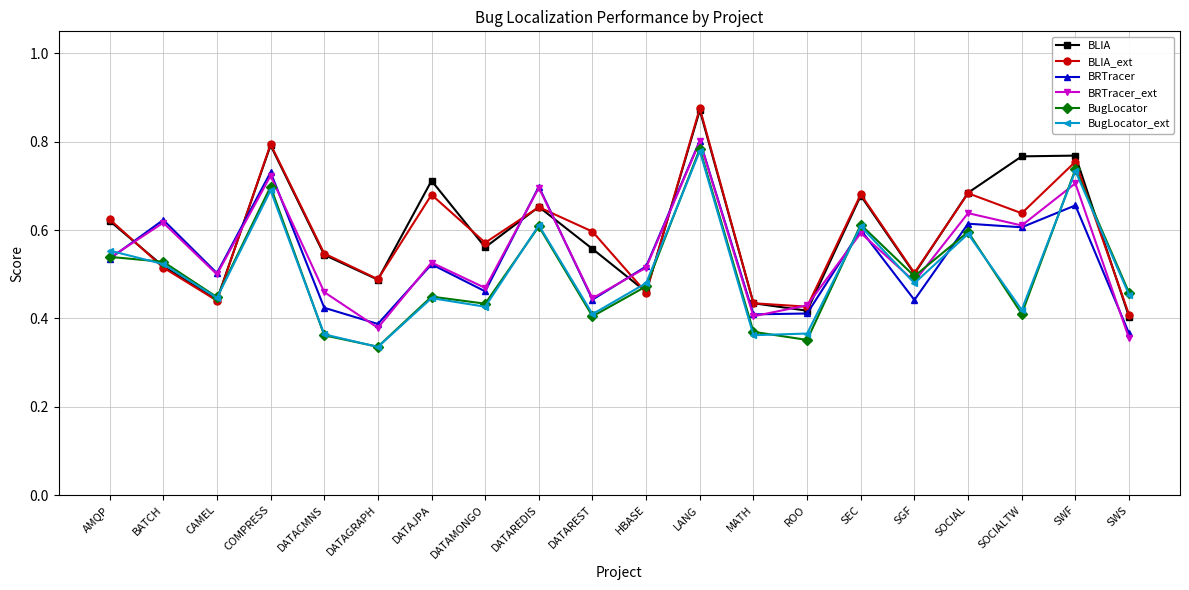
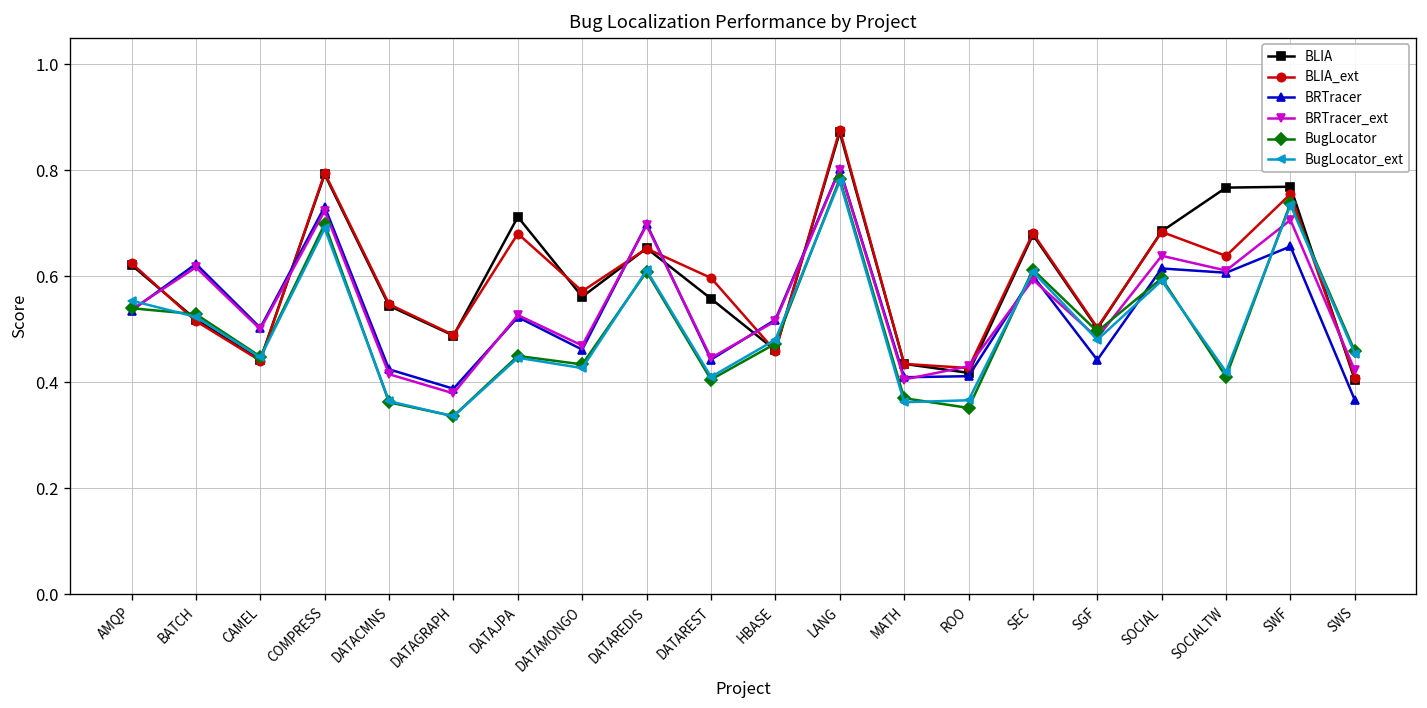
  {
    "BLIA": {
      "DATAJPA": 0.71,
      "DATAMONGO": 0.56,
      "DATAREST": 0.56,
      "ROO": 0.42,
      "SOCIALTW": 0.77,
      "SWF": 0.77
    },
    "BLIA_ext": {
      "DATAJPA": 0.68,
      "DATAMONGO": 0.57,
      "DATAREST": 0.60,
      "SOCIALTW": 0.64,
      "SWF": 0.75
    },
    "BRTracer": {
      "BATCH": 0.62,
      "COMPRESS": 0.73,
      "DATACMNS": 0.42,
      "DATAGRAPH": 0.39,
      "DATAMONGO": 0.46,
      "ROO": 0.41,
      "SEC": 0.60,
      "SGF": 0.44,
      "SOCIAL": 0.61,
      "SWF": 0.66,
      "SWS": 0.37
    },
    "BRTracer_ext": {
      "BATCH": 0.62,
      "COMPRESS": 0.72,
-     "DATACMNS": 0.46,
+     "DATACMNS": 0.41,
      "DATAGRAPH": 0.38,
      "DATAMONGO": 0.47,
      "SEC": 0.59,
      "SOCIAL": 0.64,
      "SWF": 0.71,
-     "SWS": 0.36
+     "SWS": 0.42
    },
    "BugLocator": {
      "COMPRESS": 0.70,
      "DATAMONGO": 0.43,
      "HBASE": 0.47,
      "MATH": 0.37,
      "ROO": 0.35,
      "SOCIALTW": 0.41
    },
    "BugLocator_ext": {
      "AMQP": 0.55,
      "COMPRESS": 0.69,
      "DATAMONGO": 0.43,
      "HBASE": 0.48,
      "MATH": 0.36,
      "ROO": 0.37,
      "SOCIALTW": 0.42
    }
  }
